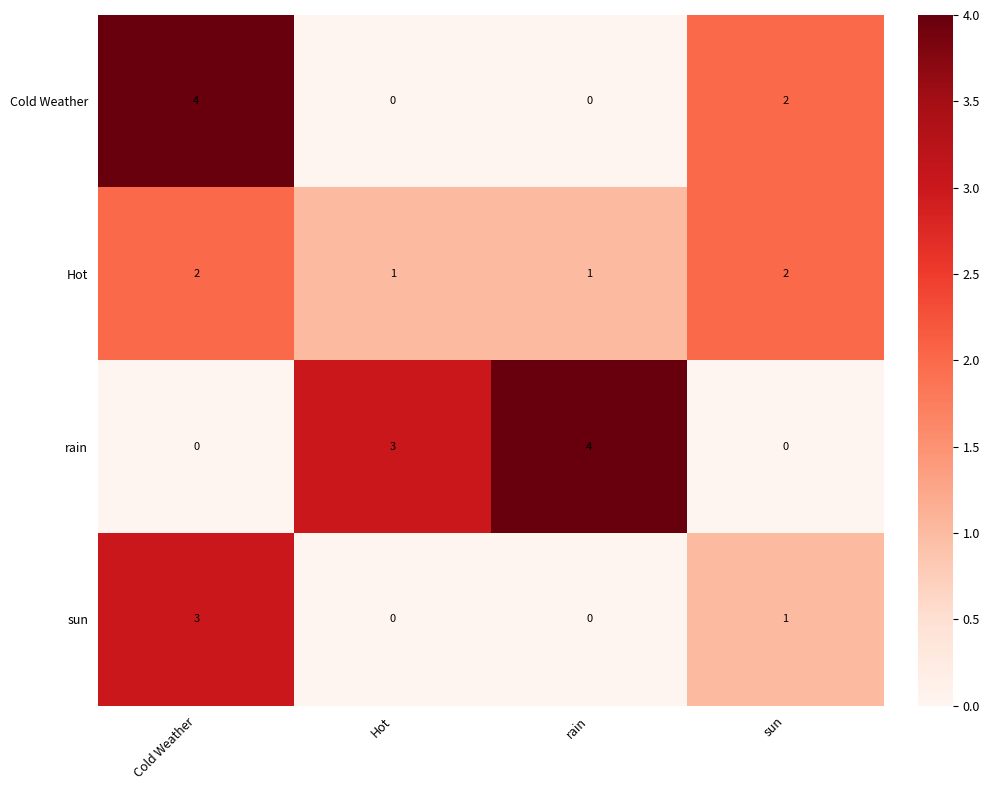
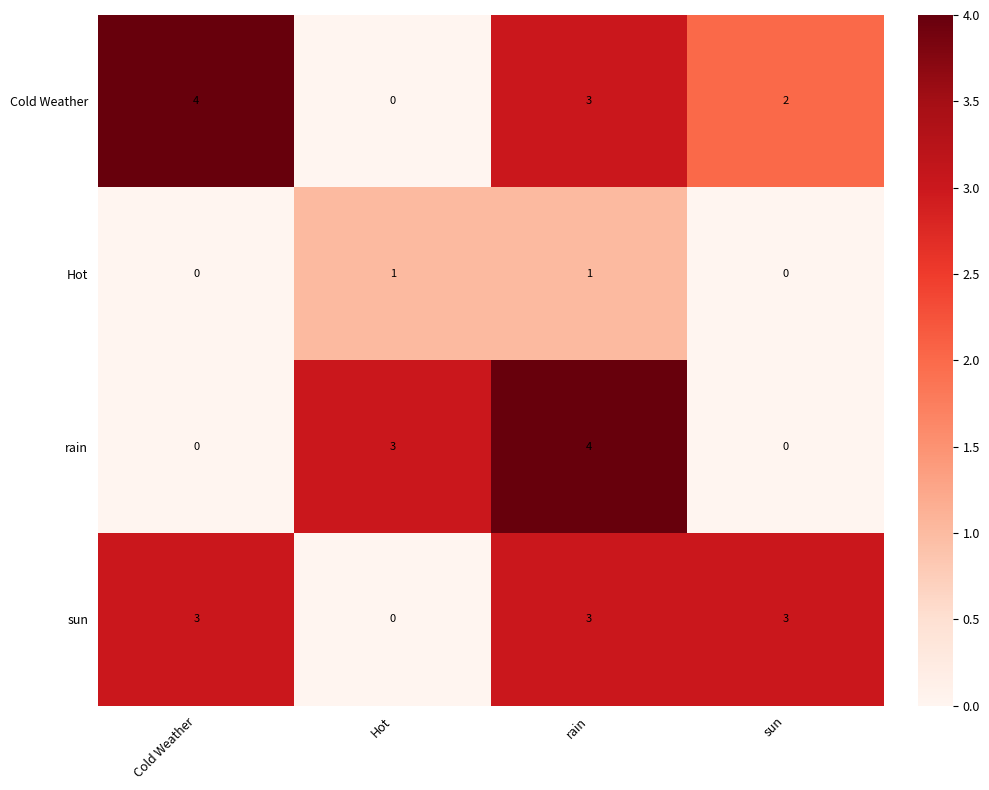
  {
    "Cold Weather": {
      "Cold Weather": 4,
      "Hot": 0,
-     "rain": 0,
+     "rain": 3,
      "sun": 2
    },
    "Hot": {
-     "Cold Weather": 2,
+     "Cold Weather": 0,
      "Hot": 1,
      "rain": 1,
-     "sun": 2
+     "sun": 0
    },
    "rain": {
      "Cold Weather": 0,
      "Hot": 3,
      "rain": 4,
      "sun": 0
    },
    "sun": {
      "Cold Weather": 3,
      "Hot": 0,
-     "rain": 0,
-     "sun": 1
+     "rain": 3,
+     "sun": 3
    }
  }
